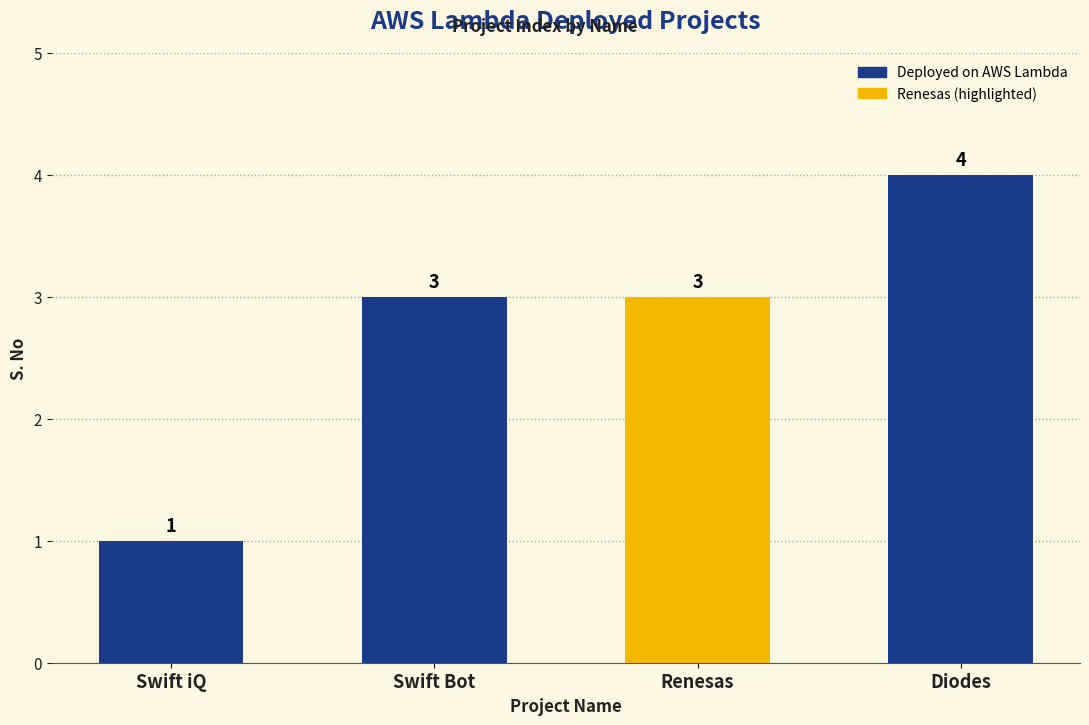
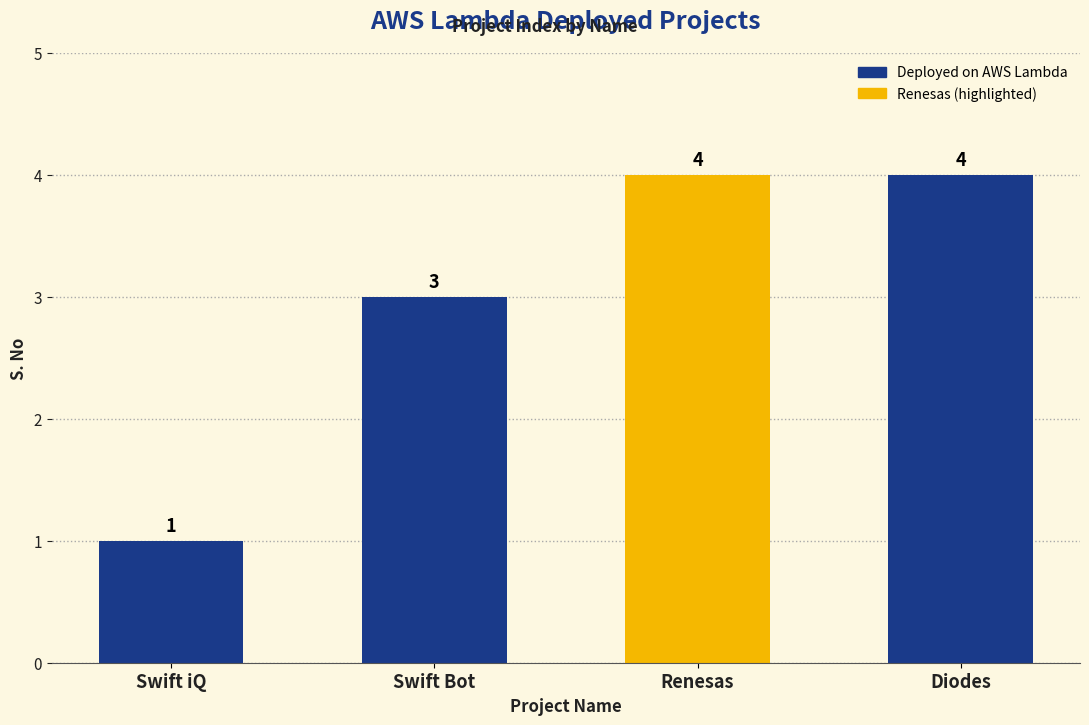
  {
    "Swift iQ": 1,
    "Swift Bot": 3,
-   "Renesas": 3,
+   "Renesas": 4,
    "Diodes": 4
  }
